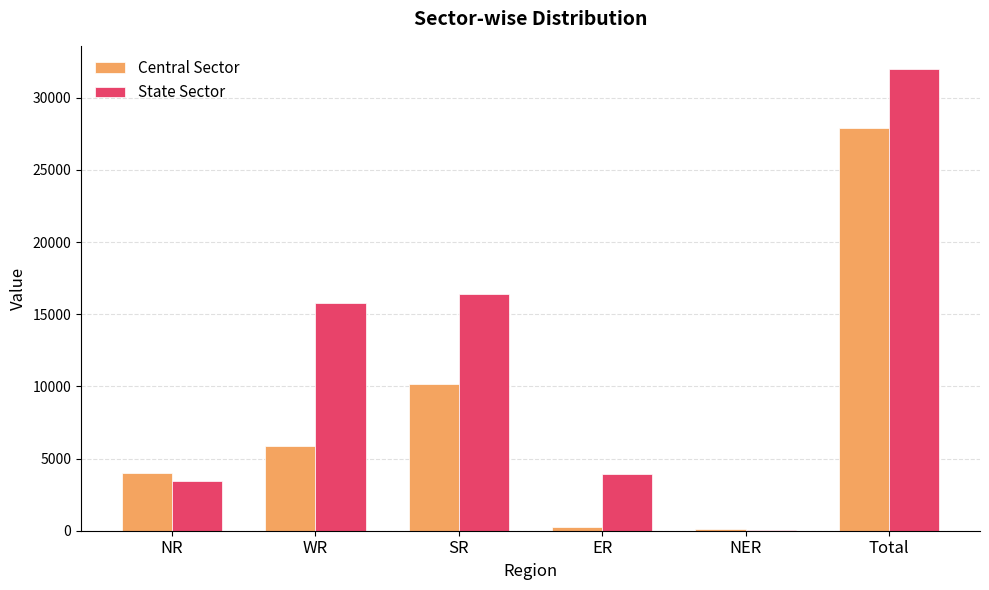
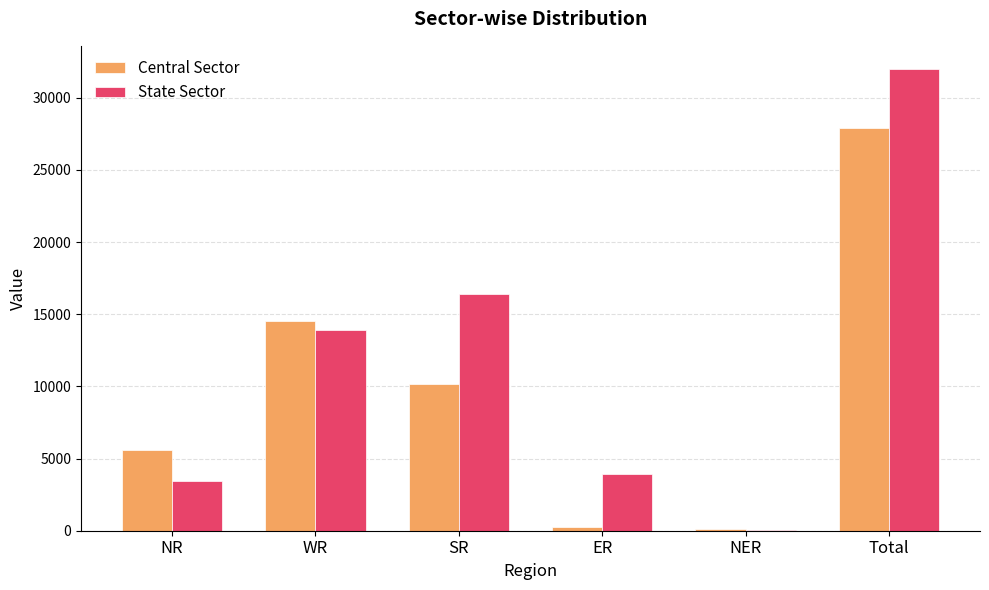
  {
    "Central Sector": {
-     "NR": 4000,
-     "WR": 5900,
+     "NR": 5600,
+     "WR": 14500,
      "SR": 10200,
      "ER": 300,
      "Total": 27900
    },
    "State Sector": {
      "NR": 3500,
-     "WR": 15800,
+     "WR": 13900,
      "SR": 16400,
      "ER": 3900,
      "Total": 32000
    }
  }
